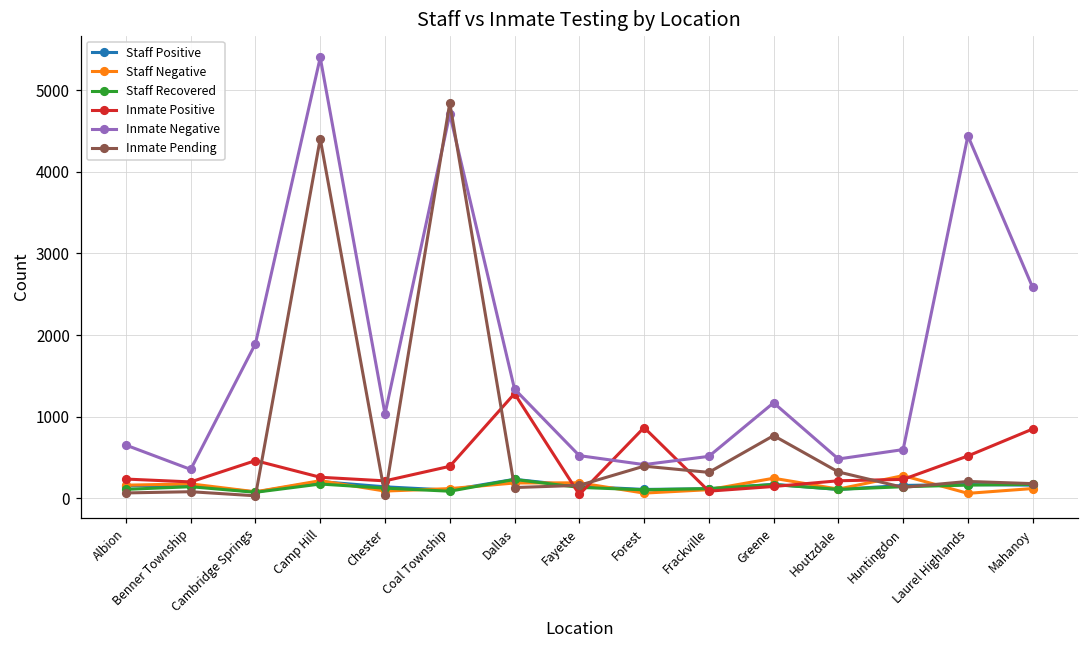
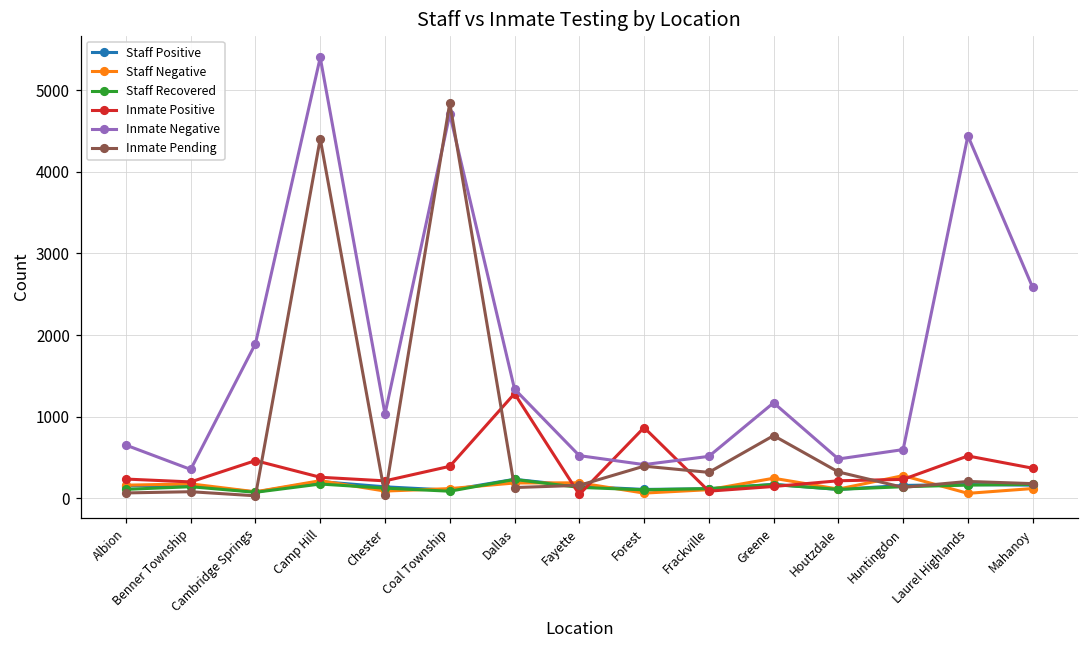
  {
    "Staff Negative": {
      "Chester": 100,
      "Dallas": 200,
      "Forest": 100,
      "Greene": 200,
      "Huntingdon": 300,
      "Laurel Highlands": 100,
      "Mahanoy": 100
    },
    "Staff Recovered": {
      "Albion": 100
    },
    "Inmate Positive": {
      "Albion": 200,
      "Cambridge Springs": 500,
      "Camp Hill": 300,
      "Chester": 200,
      "Coal Township": 400,
      "Dallas": 1300,
      "Fayette": 0,
      "Forest": 900,
      "Houtzdale": 200,
      "Huntingdon": 200,
      "Laurel Highlands": 500,
-     "Mahanoy": 800
+     "Mahanoy": 400
    },
    "Inmate Negative": {
      "Albion": 700,
      "Benner Township": 400,
      "Cambridge Springs": 1900,
      "Camp Hill": 5400,
      "Chester": 1000,
      "Coal Township": 4700,
      "Dallas": 1300,
      "Fayette": 500,
      "Frackville": 500,
      "Greene": 1200,
      "Houtzdale": 500,
      "Huntingdon": 600,
      "Laurel Highlands": 4400,
      "Mahanoy": 2600
    },
    "Inmate Pending": {
      "Albion": 100,
      "Benner Township": 100,
      "Cambridge Springs": 0,
      "Camp Hill": 4400,
      "Chester": 0,
      "Coal Township": 4800,
      "Dallas": 100,
      "Frackville": 300,
      "Greene": 800,
      "Houtzdale": 300,
      "Laurel Highlands": 200
    }
  }
